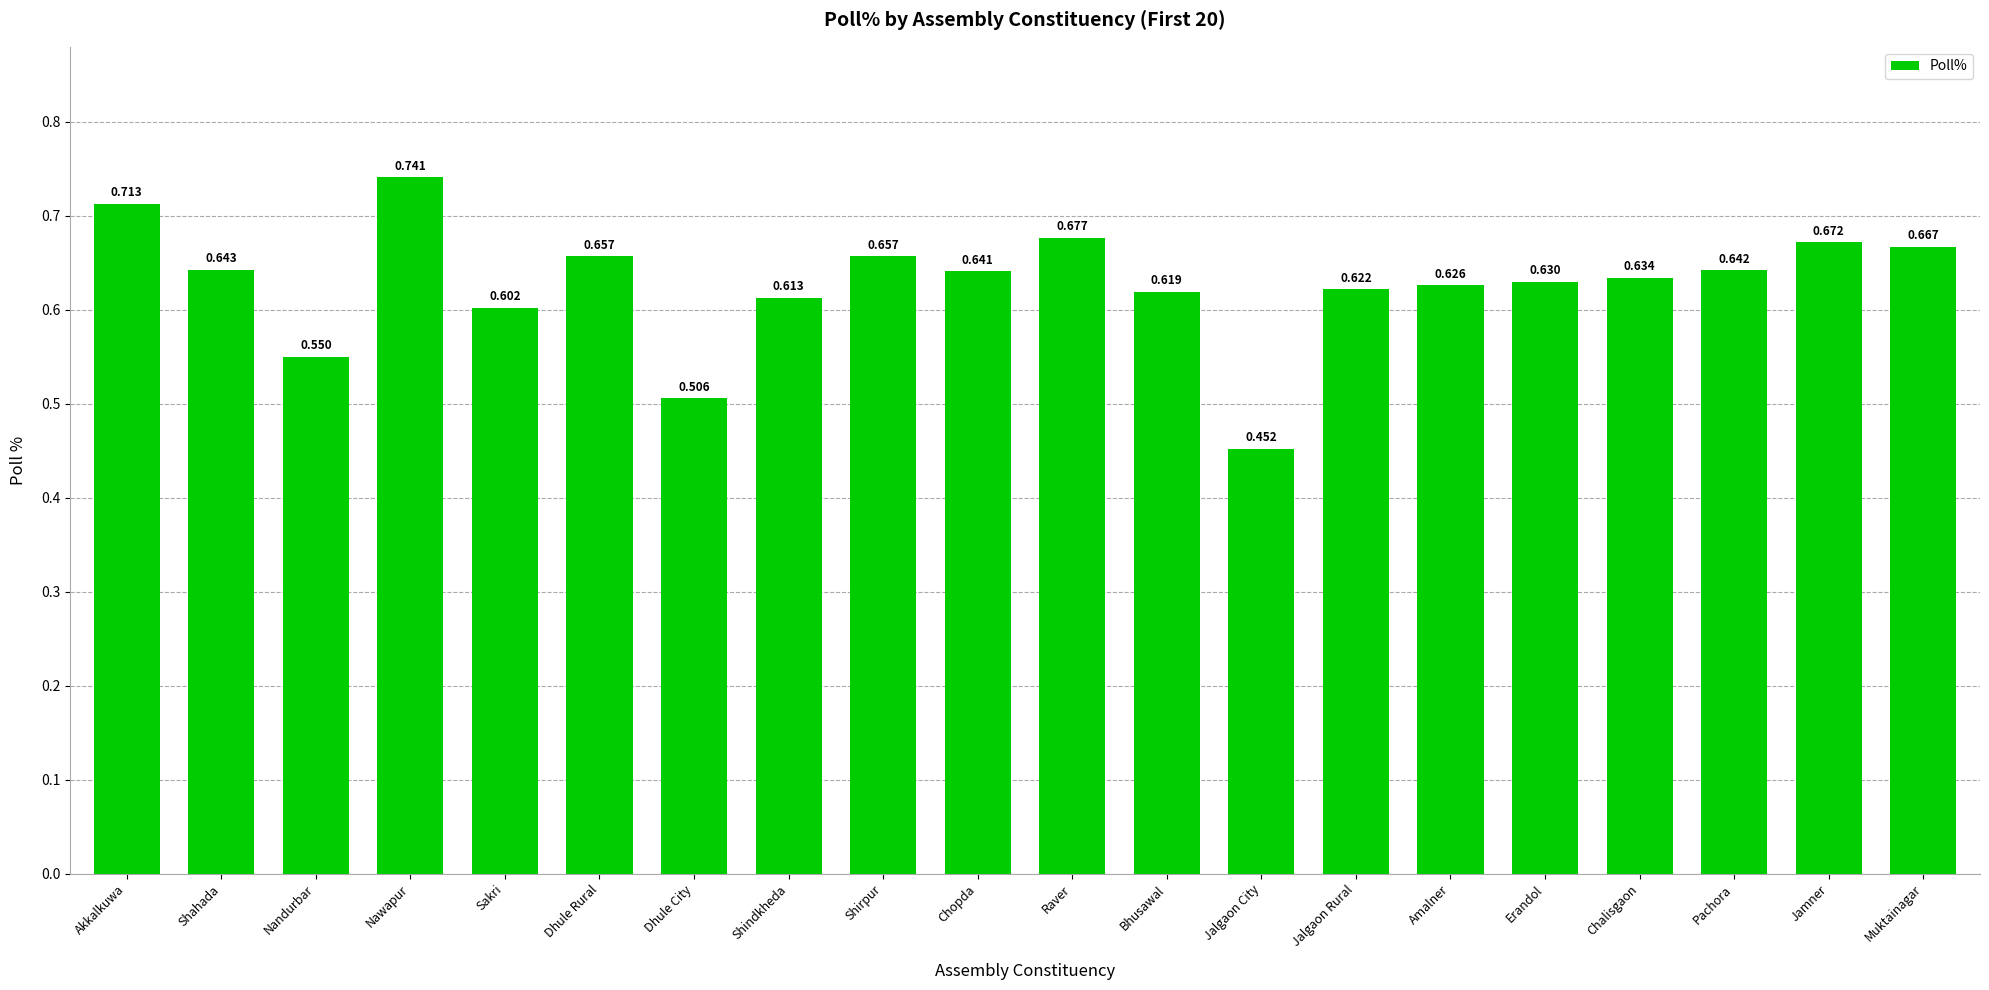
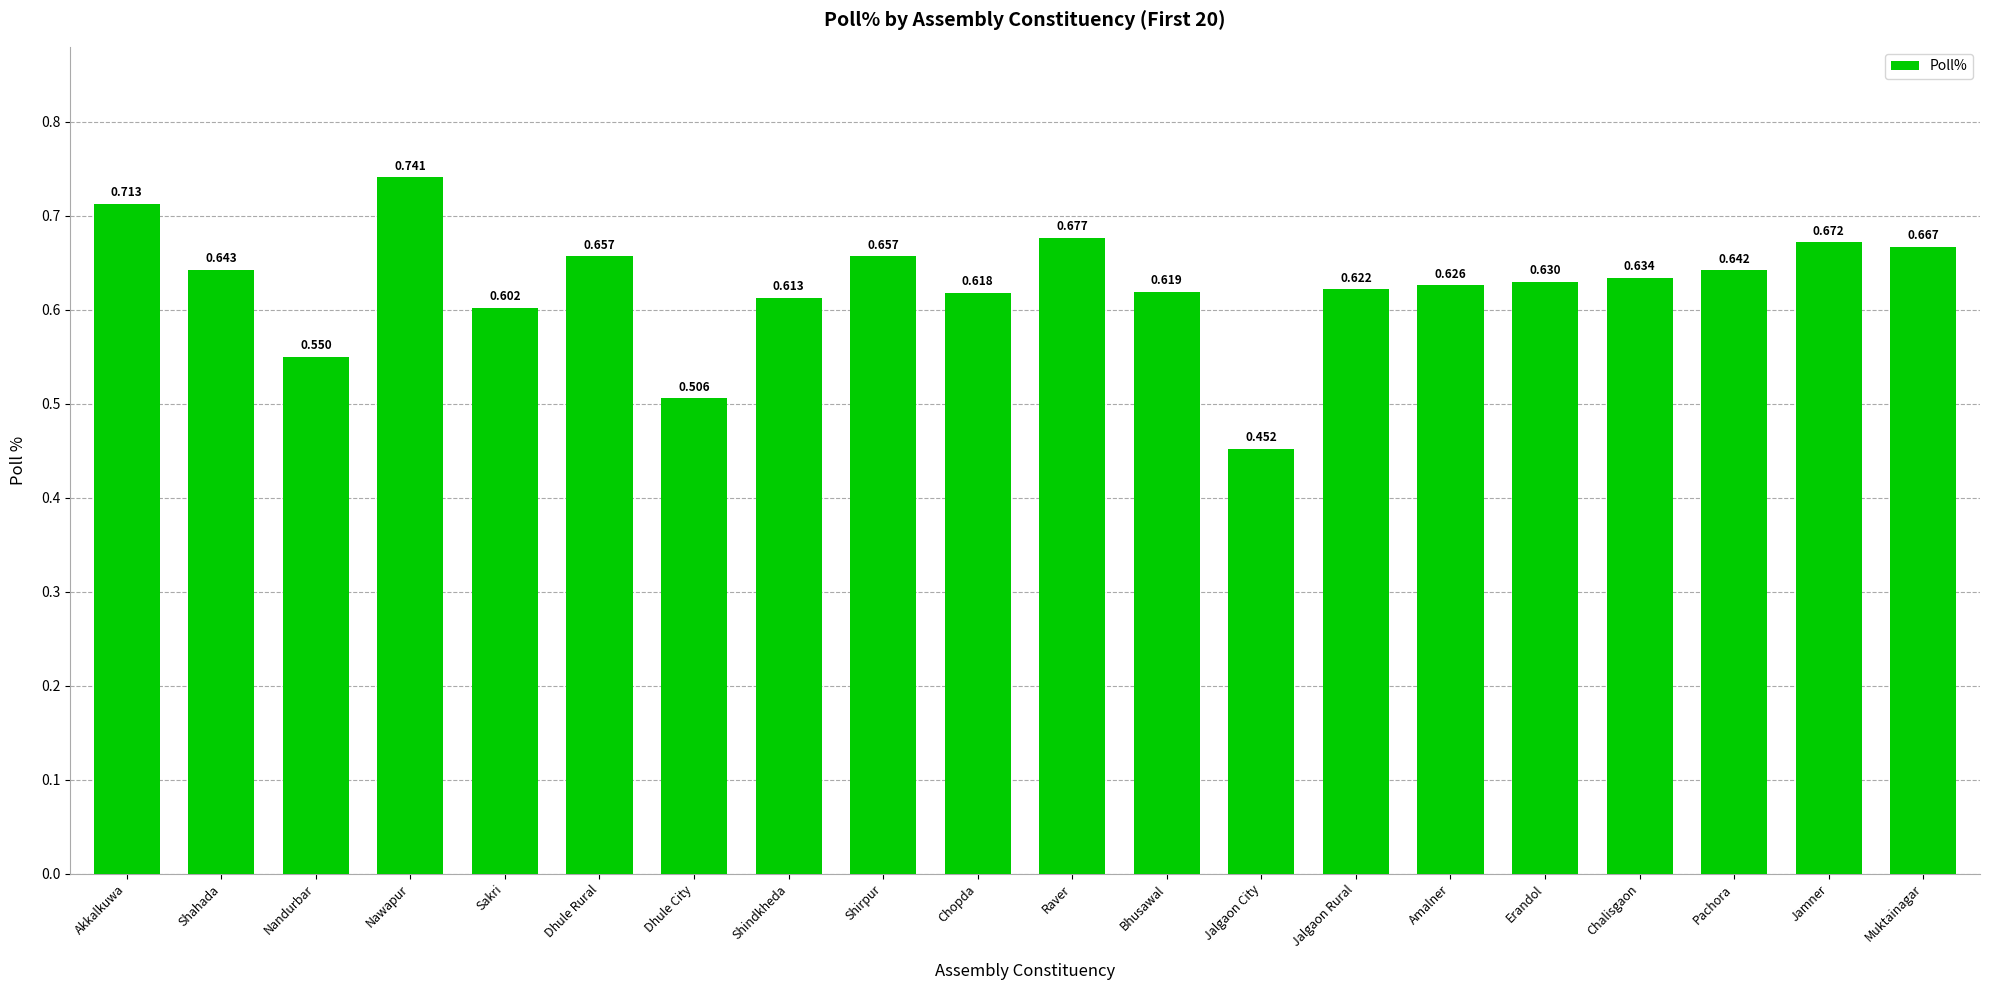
  {
    "Akkalkuwa": 0.713,
    "Shahada": 0.643,
    "Nandurbar": 0.550,
    "Nawapur": 0.741,
    "Sakri": 0.602,
    "Dhule Rural": 0.657,
    "Dhule City": 0.506,
    "Shindkheda": 0.613,
    "Shirpur": 0.657,
-   "Chopda": 0.641,
+   "Chopda": 0.618,
    "Raver": 0.677,
    "Bhusawal": 0.619,
    "Jalgaon City": 0.452,
    "Jalgaon Rural": 0.622,
    "Amalner": 0.626,
    "Erandol": 0.630,
    "Chalisgaon": 0.634,
    "Pachora": 0.642,
    "Jamner": 0.672,
    "Muktainagar": 0.667
  }
